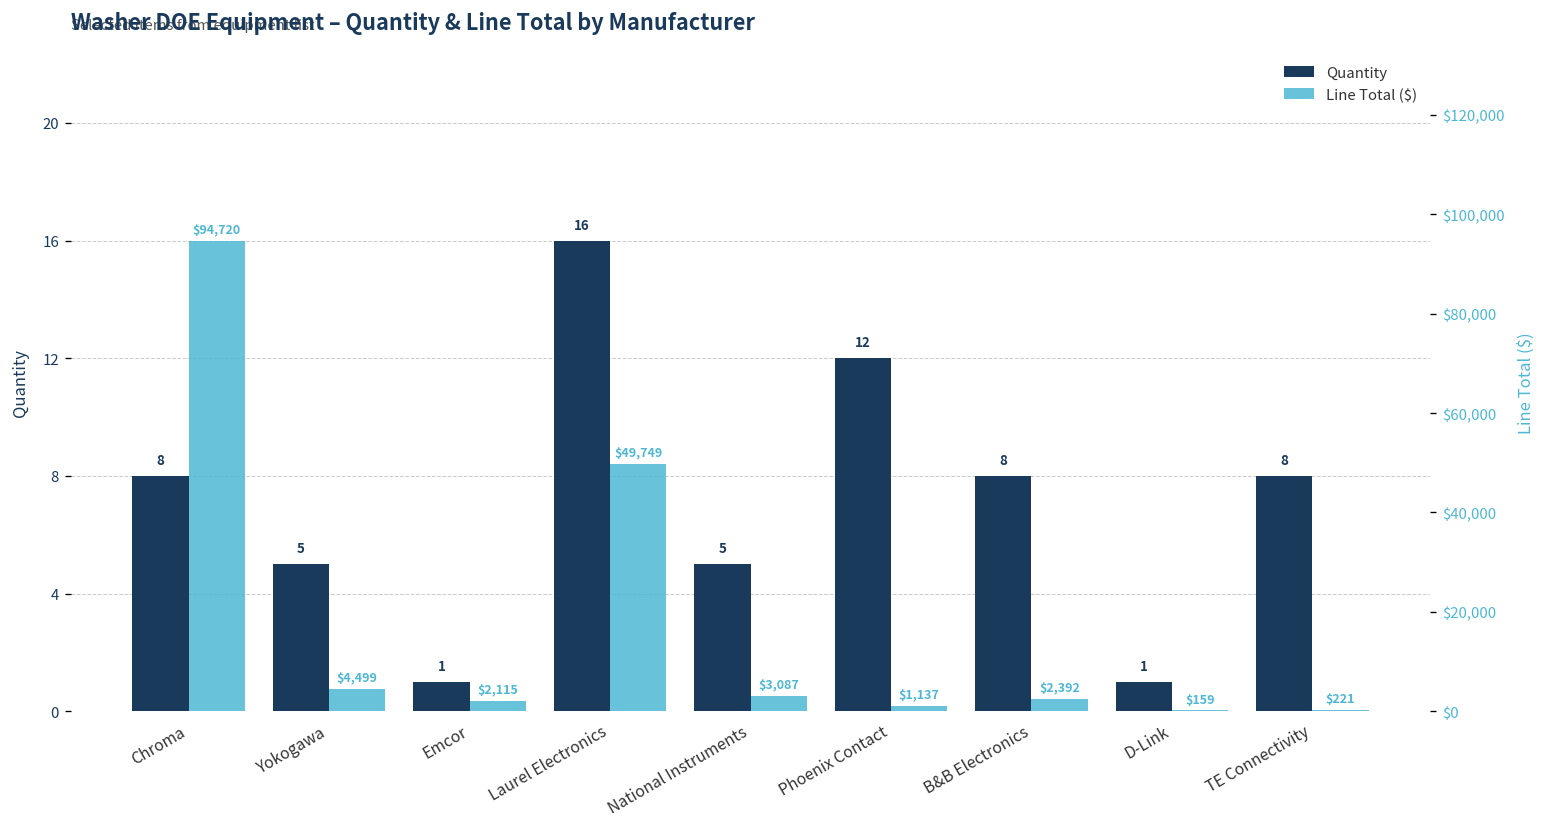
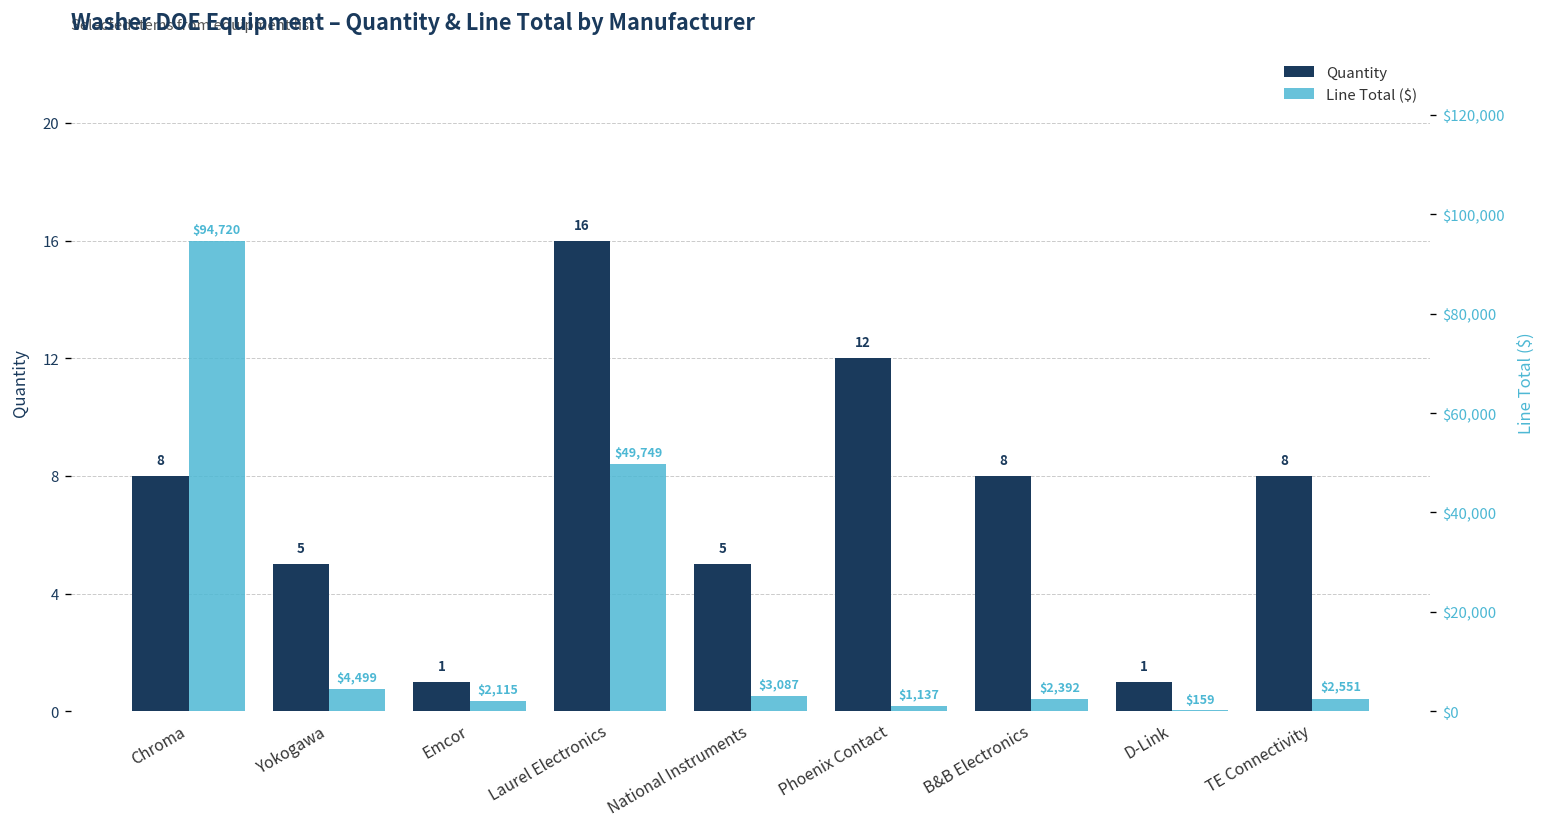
  {
    "Quantity": {
      "Chroma": "8",
      "Yokogawa": "5",
      "Emcor": "1",
      "Laurel Electronics": "16",
      "National Instruments": "5",
      "Phoenix Contact": "12",
      "B&B Electronics": "8",
      "D-Link": "1",
      "TE Connectivity": "8"
    },
    "Line Total ($)": {
      "Chroma": "$94,720",
      "Yokogawa": "$4,499",
      "Emcor": "$2,115",
      "Laurel Electronics": "$49,749",
      "National Instruments": "$3,087",
      "Phoenix Contact": "$1,137",
      "B&B Electronics": "$2,392",
      "D-Link": "$159",
-     "TE Connectivity": "$221"
+     "TE Connectivity": "$2,551"
    }
  }
